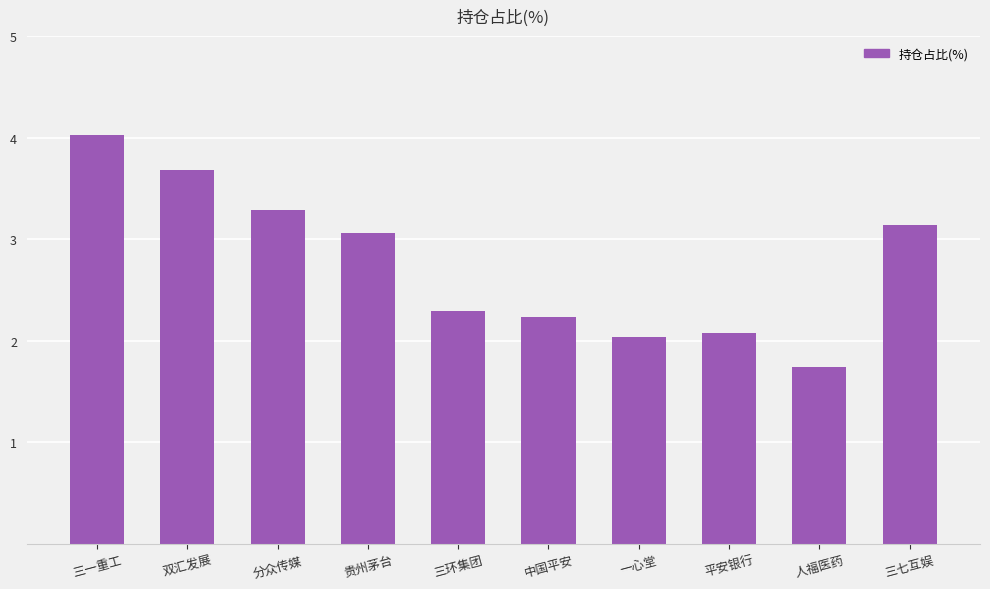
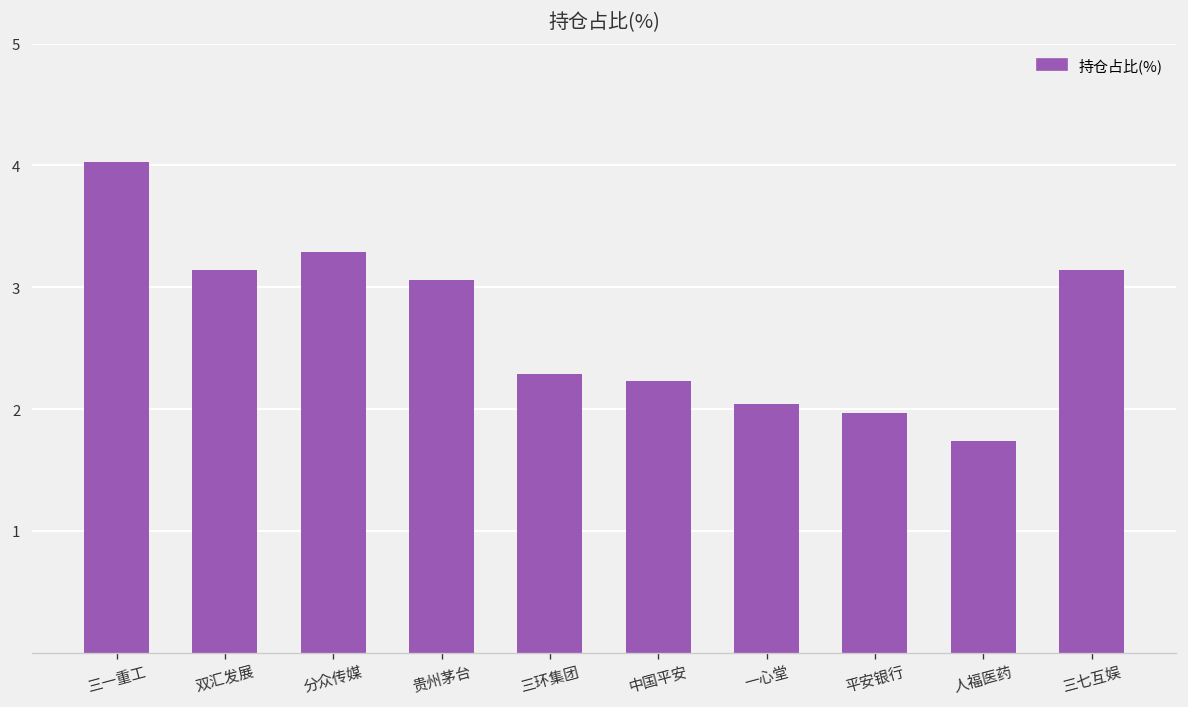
  {
    "三一重工": 4.03,
-   "双汇发展": 3.68,
+   "双汇发展": 3.14,
    "分众传媒": 3.29,
    "贵州茅台": 3.06,
    "三环集团": 2.29,
    "中国平安": 2.23,
    "一心堂": 2.04,
-   "平安银行": 2.08,
+   "平安银行": 1.97,
    "人福医药": 1.74,
    "三七互娱": 3.14
  }
